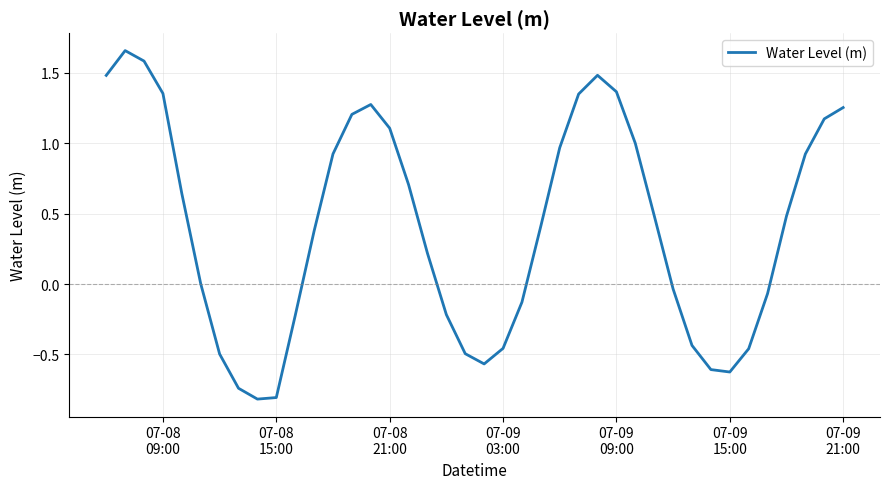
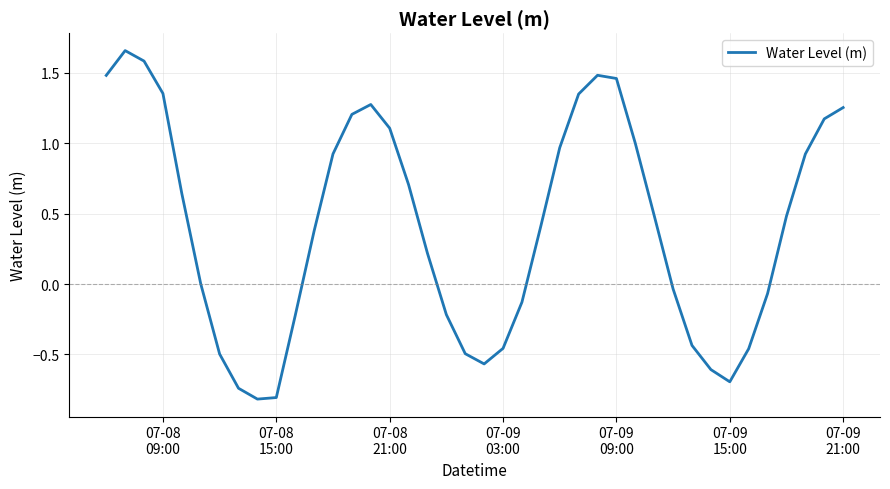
  {
    "07-08 09:00": 1.35,
    "07-08 15:00": -0.81,
    "07-08 21:00": 1.11,
    "07-09 03:00": -0.46,
-   "07-09 09:00": 1.37,
-   "07-09 15:00": -0.62,
+   "07-09 09:00": 1.46,
+   "07-09 15:00": -0.69,
    "07-09 21:00": 1.25
  }
